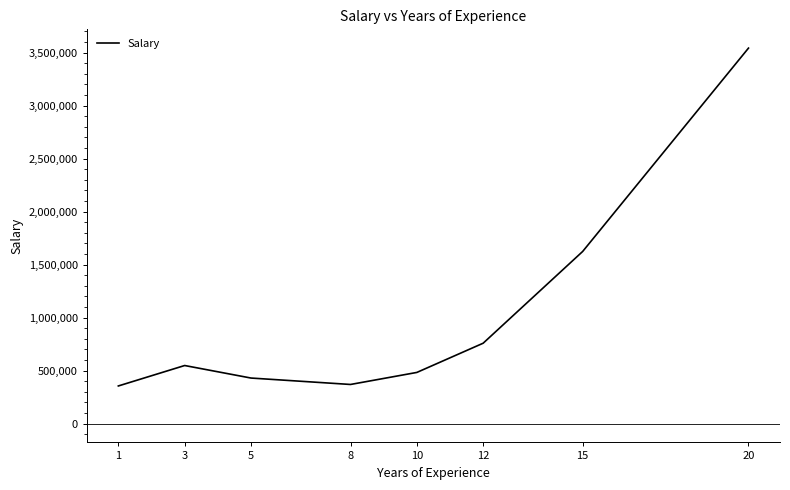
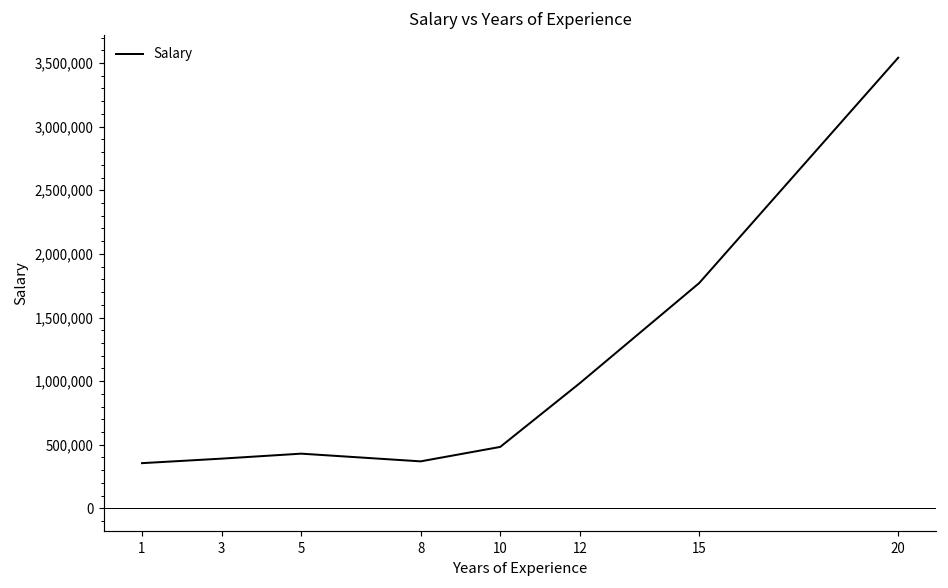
  {
    "1": "360,000",
-   "3": "550,000",
+   "3": "390,000",
    "5": "430,000",
    "8": "370,000",
    "10": "480,000",
-   "12": "760,000",
-   "15": "1,620,000",
+   "12": "980,000",
+   "15": "1,770,000",
    "20": "3,540,000"
  }
